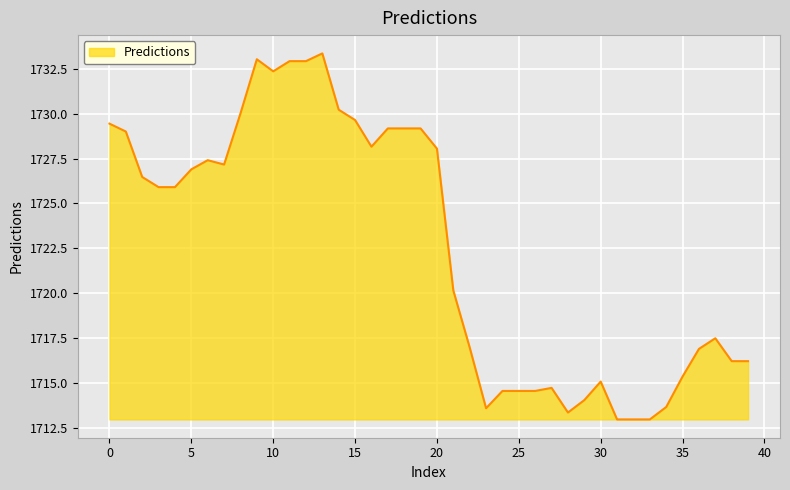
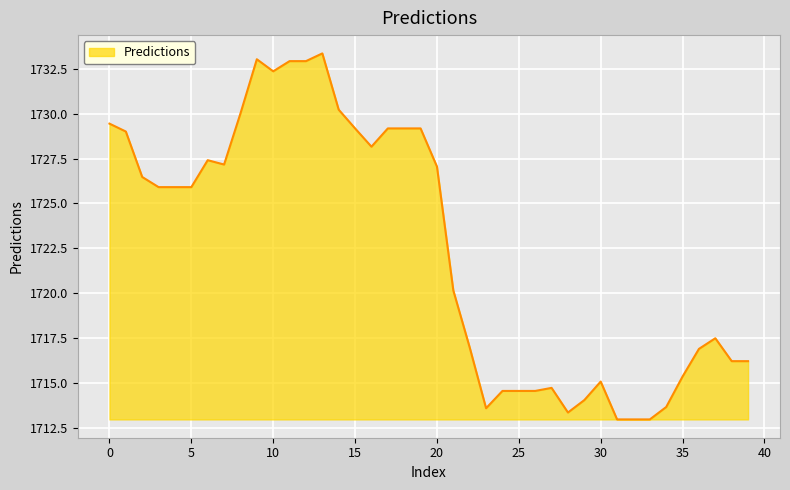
  {
    "0": 1729.5,
-   "5": 1726.9,
+   "5": 1725.9,
    "10": 1732.4,
-   "15": 1729.7,
-   "20": 1728.1,
+   "15": 1729.2,
+   "20": 1727.1,
    "25": 1714.6,
    "30": 1715.1,
    "35": 1715.4
  }
